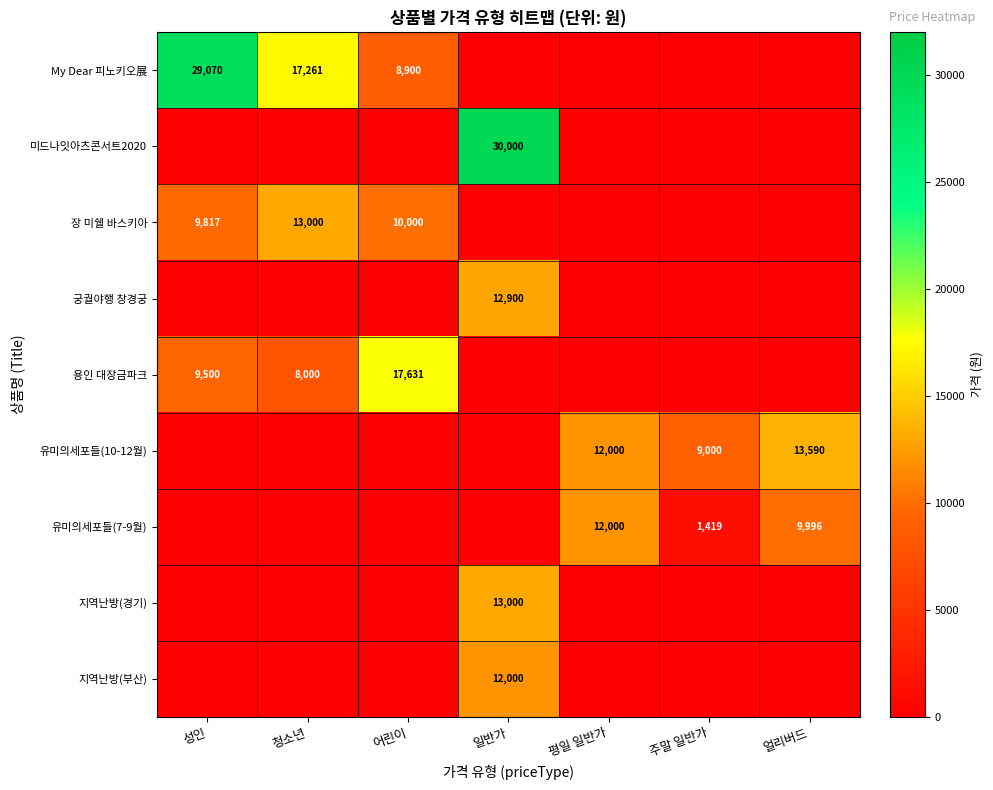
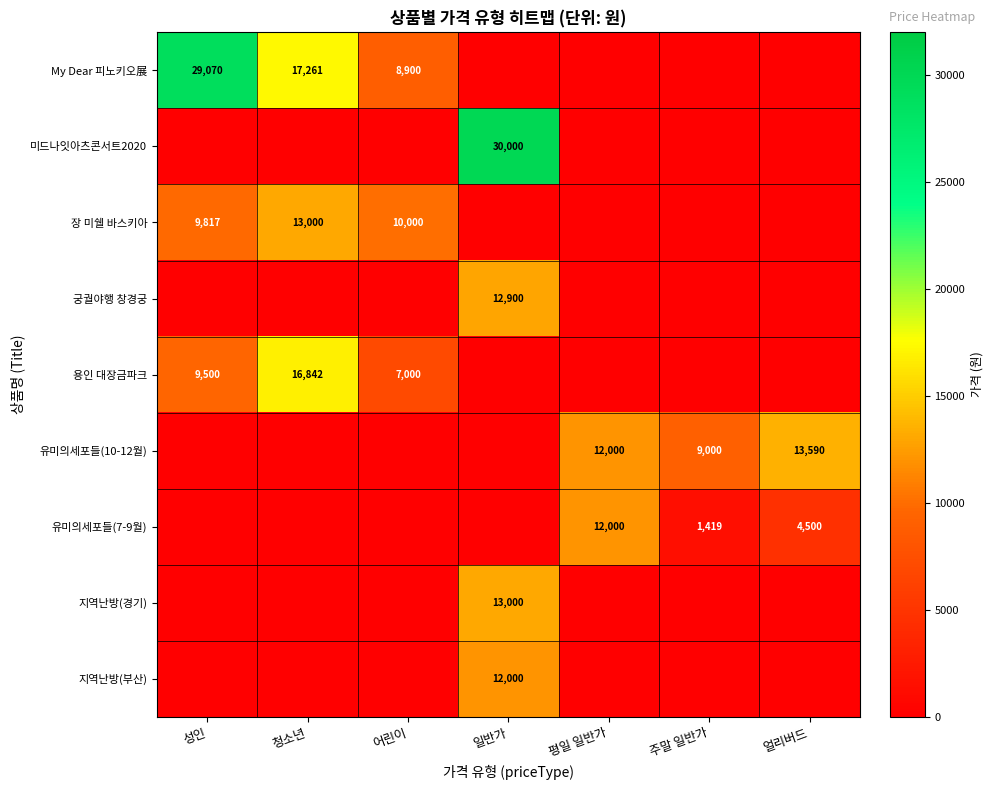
  {
    "My Dear 피노키오展": {
      "성인": "29,070",
      "청소년": "17,261",
      "어린이": "8,900"
    },
    "미드나잇아츠콘서트2020": {
      "일반가": "30,000"
    },
    "장 미쉘 바스키아": {
      "성인": "9,817",
      "청소년": "13,000",
      "어린이": "10,000"
    },
    "궁궐야행 창경궁": {
      "일반가": "12,900"
    },
    "용인 대장금파크": {
      "성인": "9,500",
-     "청소년": "8,000",
-     "어린이": "17,631"
+     "청소년": "16,842",
+     "어린이": "7,000"
    },
    "유미의세포들(10-12월)": {
      "평일 일반가": "12,000",
      "주말 일반가": "9,000",
      "얼리버드": "13,590"
    },
    "유미의세포들(7-9월)": {
      "평일 일반가": "12,000",
      "주말 일반가": "1,419",
-     "얼리버드": "9,996"
+     "얼리버드": "4,500"
    },
    "지역난방(경기)": {
      "일반가": "13,000"
    },
    "지역난방(부산)": {
      "일반가": "12,000"
    }
  }
